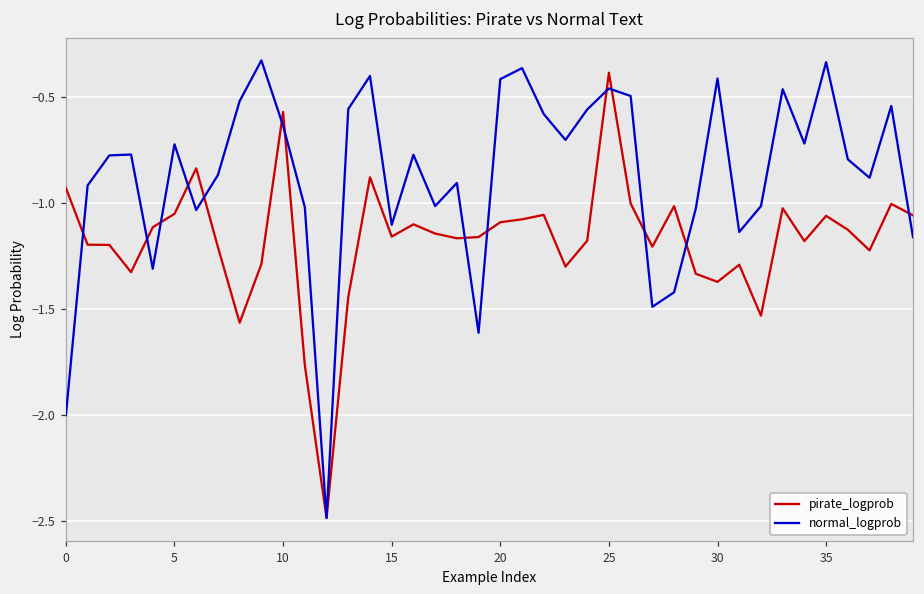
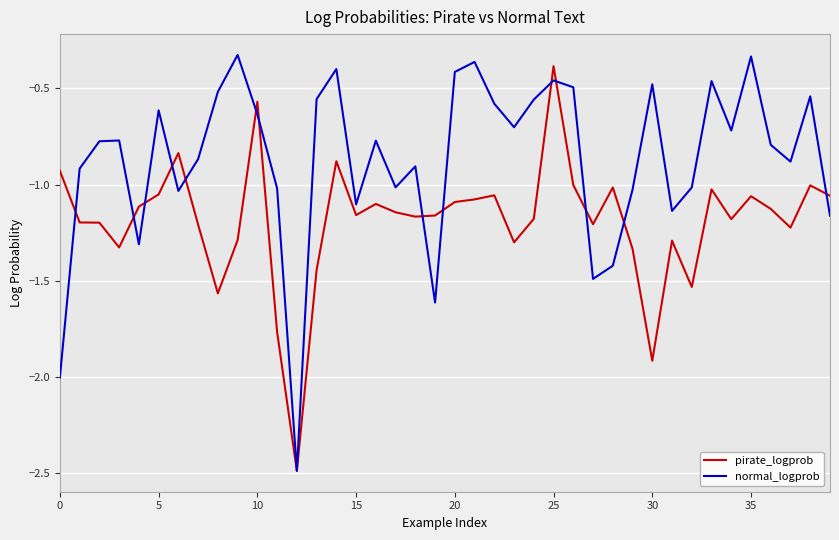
  {
    "pirate_logprob": {
      "0": -0.93,
      "5": -1.05,
      "10": -0.57,
      "15": -1.16,
      "20": -1.09,
      "25": -0.39,
-     "30": -1.37,
+     "30": -1.91,
      "35": -1.06
    },
    "normal_logprob": {
      "0": -2.00,
-     "5": -0.72,
+     "5": -0.61,
      "10": -0.64,
      "15": -1.10,
      "20": -0.42,
      "25": -0.46,
-     "30": -0.41,
+     "30": -0.48,
      "35": -0.33
    }
  }
